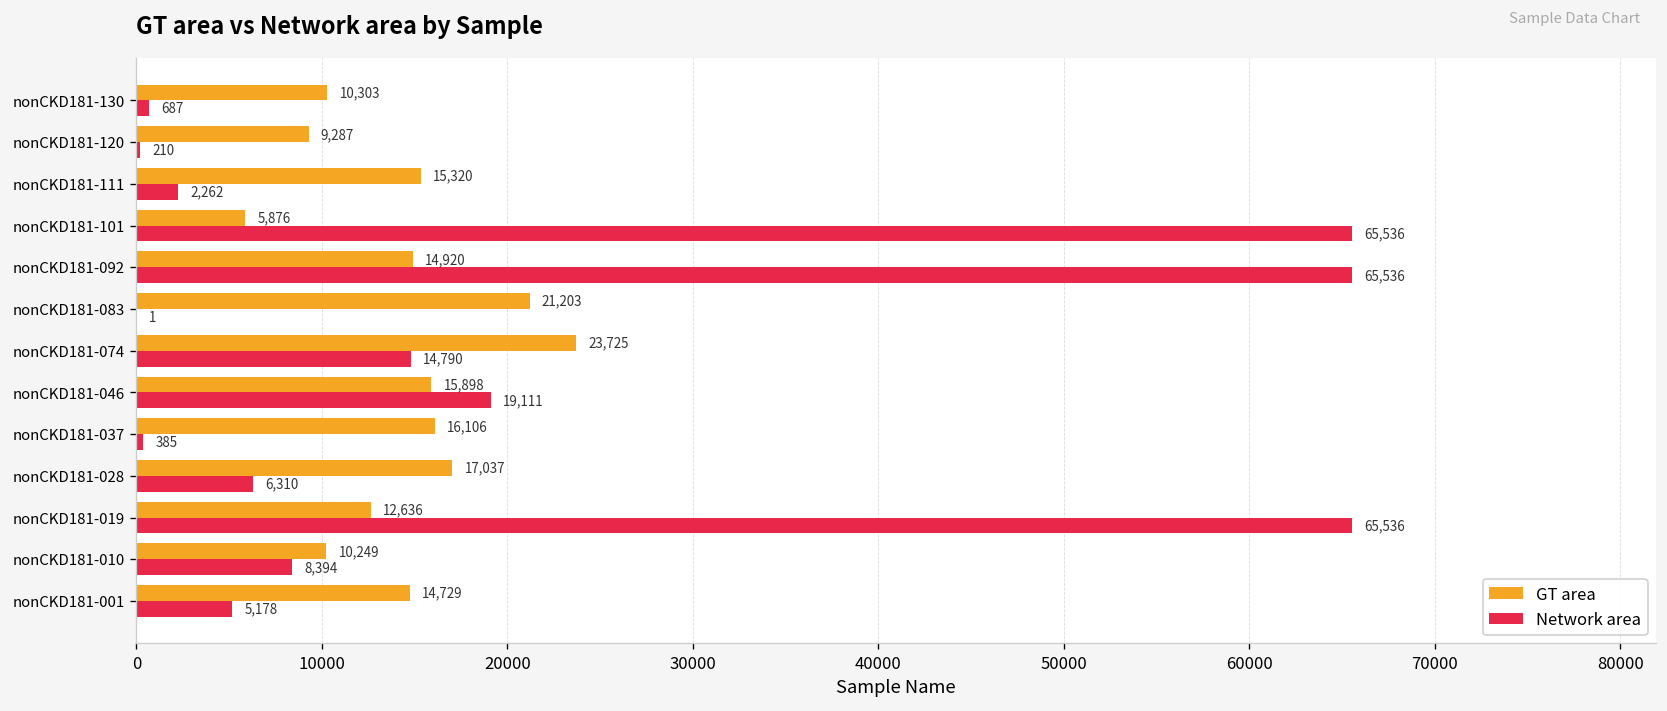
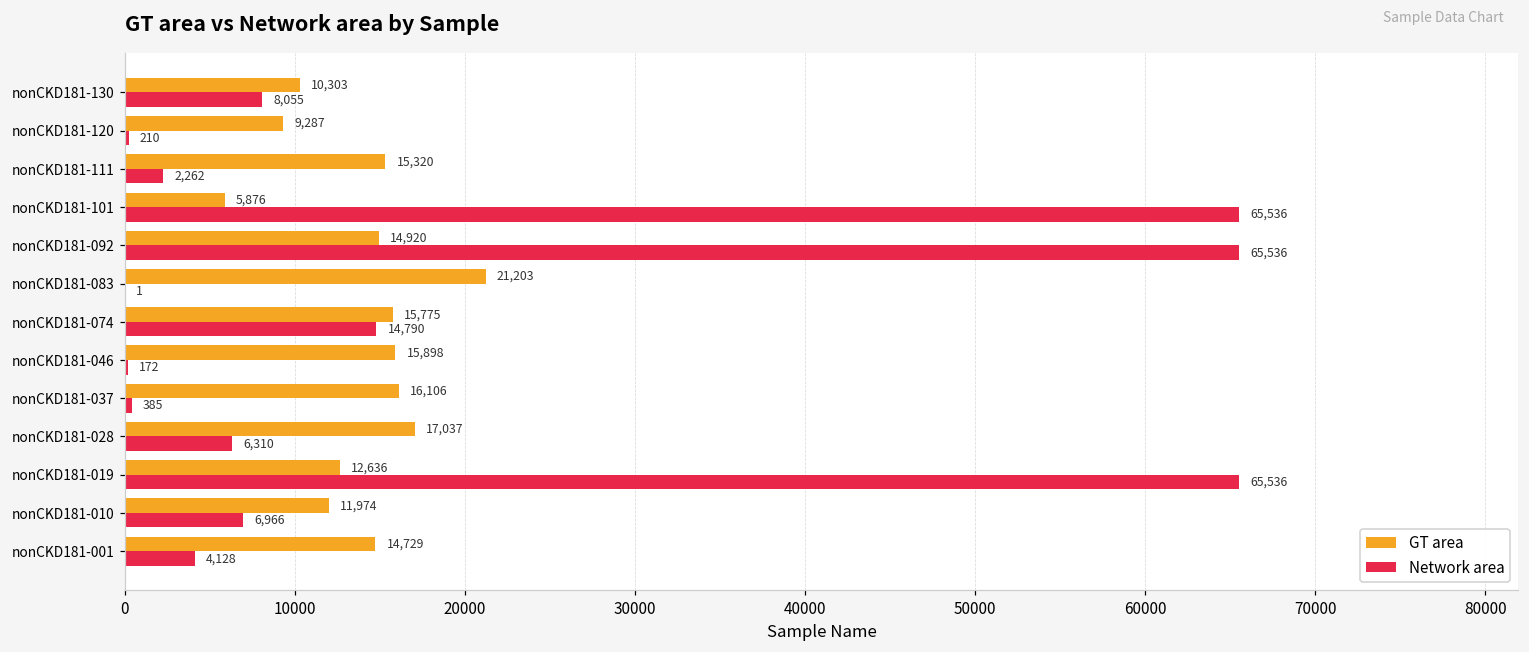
  {
    "GT area": {
      "nonCKD181-130": "10,303",
      "nonCKD181-120": "9,287",
      "nonCKD181-111": "15,320",
      "nonCKD181-101": "5,876",
      "nonCKD181-092": "14,920",
      "nonCKD181-083": "21,203",
-     "nonCKD181-074": "23,725",
+     "nonCKD181-074": "15,775",
      "nonCKD181-046": "15,898",
      "nonCKD181-037": "16,106",
      "nonCKD181-028": "17,037",
      "nonCKD181-019": "12,636",
-     "nonCKD181-010": "10,249",
+     "nonCKD181-010": "11,974",
      "nonCKD181-001": "14,729"
    },
    "Network area": {
-     "nonCKD181-130": "687",
+     "nonCKD181-130": "8,055",
      "nonCKD181-120": "210",
      "nonCKD181-111": "2,262",
      "nonCKD181-101": "65,536",
      "nonCKD181-092": "65,536",
      "nonCKD181-083": "1",
      "nonCKD181-074": "14,790",
-     "nonCKD181-046": "19,111",
+     "nonCKD181-046": "172",
      "nonCKD181-037": "385",
      "nonCKD181-028": "6,310",
      "nonCKD181-019": "65,536",
-     "nonCKD181-010": "8,394",
-     "nonCKD181-001": "5,178"
+     "nonCKD181-010": "6,966",
+     "nonCKD181-001": "4,128"
    }
  }
